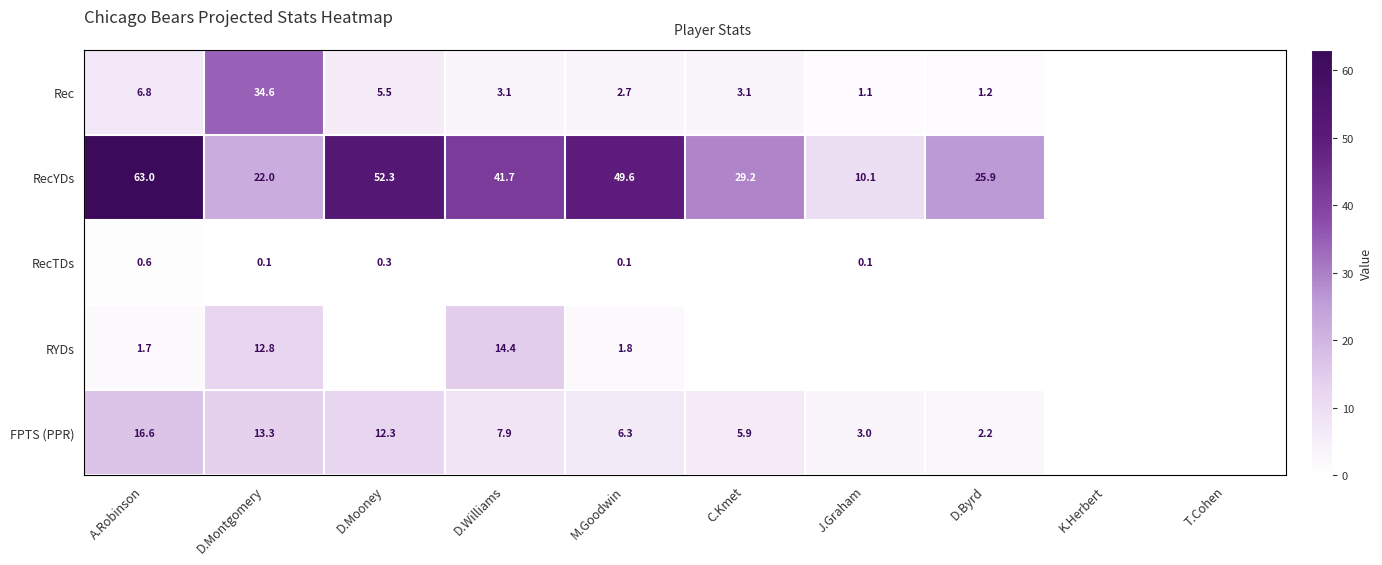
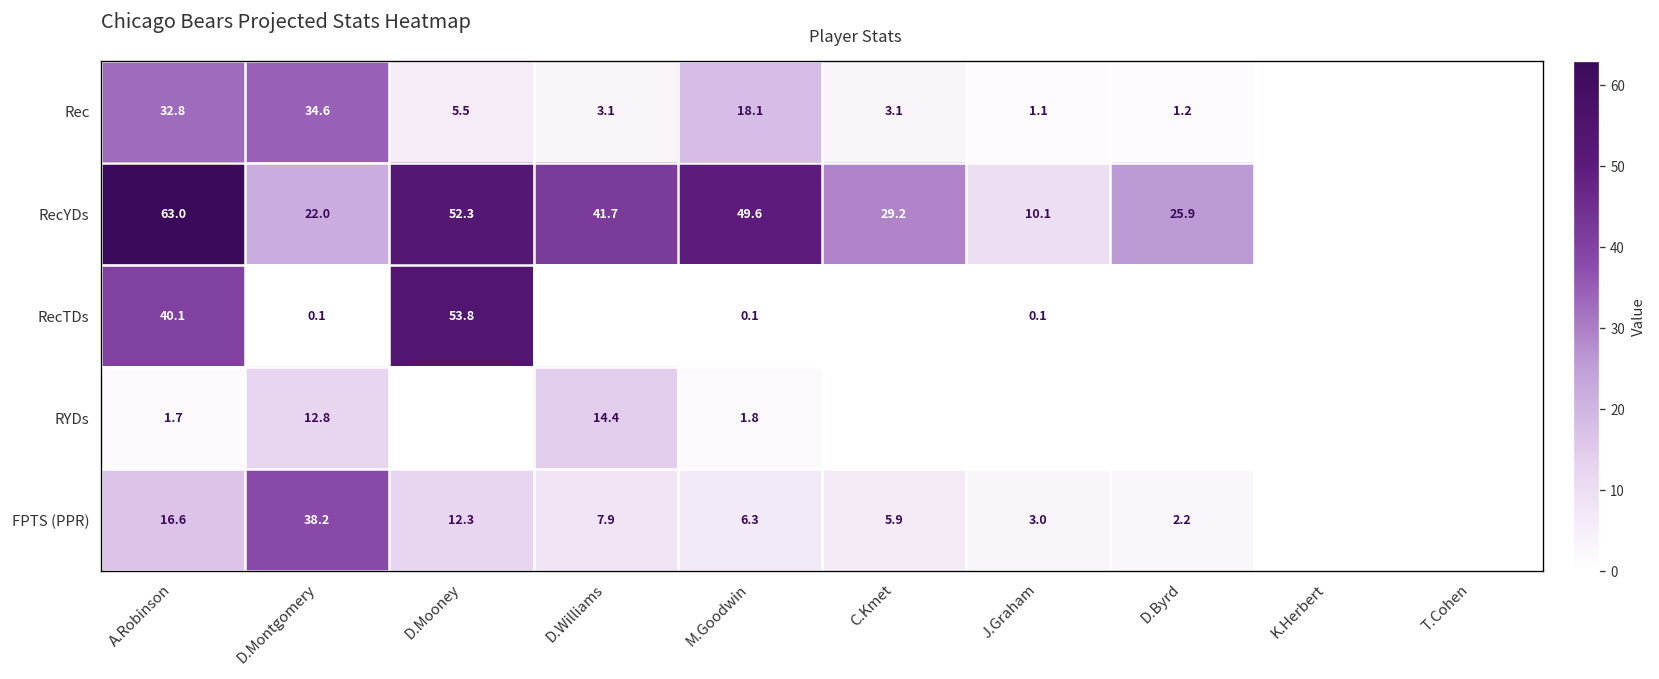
  {
    "Rec": {
-     "A.Robinson": 6.8,
+     "A.Robinson": 32.8,
      "D.Montgomery": 34.6,
      "D.Mooney": 5.5,
      "D.Williams": 3.1,
-     "M.Goodwin": 2.7,
+     "M.Goodwin": 18.1,
      "C.Kmet": 3.1,
      "J.Graham": 1.1,
      "D.Byrd": 1.2
    },
    "RecYDs": {
      "A.Robinson": 63.0,
      "D.Montgomery": 22.0,
      "D.Mooney": 52.3,
      "D.Williams": 41.7,
      "M.Goodwin": 49.6,
      "C.Kmet": 29.2,
      "J.Graham": 10.1,
      "D.Byrd": 25.9
    },
    "RecTDs": {
-     "A.Robinson": 0.6,
+     "A.Robinson": 40.1,
      "D.Montgomery": 0.1,
-     "D.Mooney": 0.3,
+     "D.Mooney": 53.8,
      "M.Goodwin": 0.1,
      "J.Graham": 0.1
    },
    "RYDs": {
      "A.Robinson": 1.7,
      "D.Montgomery": 12.8,
      "D.Williams": 14.4,
      "M.Goodwin": 1.8
    },
    "FPTS (PPR)": {
      "A.Robinson": 16.6,
-     "D.Montgomery": 13.3,
+     "D.Montgomery": 38.2,
      "D.Mooney": 12.3,
      "D.Williams": 7.9,
      "M.Goodwin": 6.3,
      "C.Kmet": 5.9,
      "J.Graham": 3.0,
      "D.Byrd": 2.2
    }
  }
